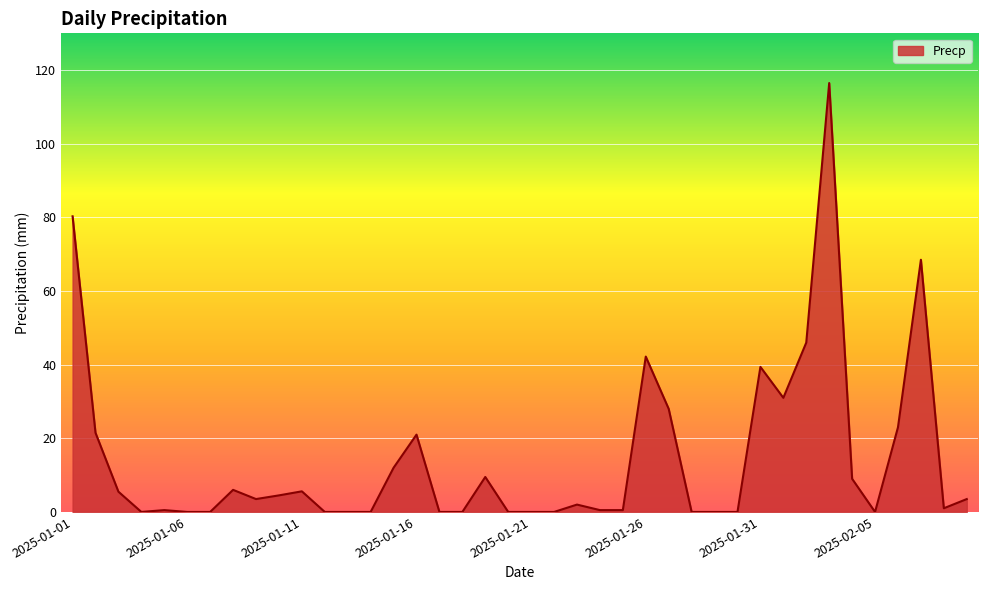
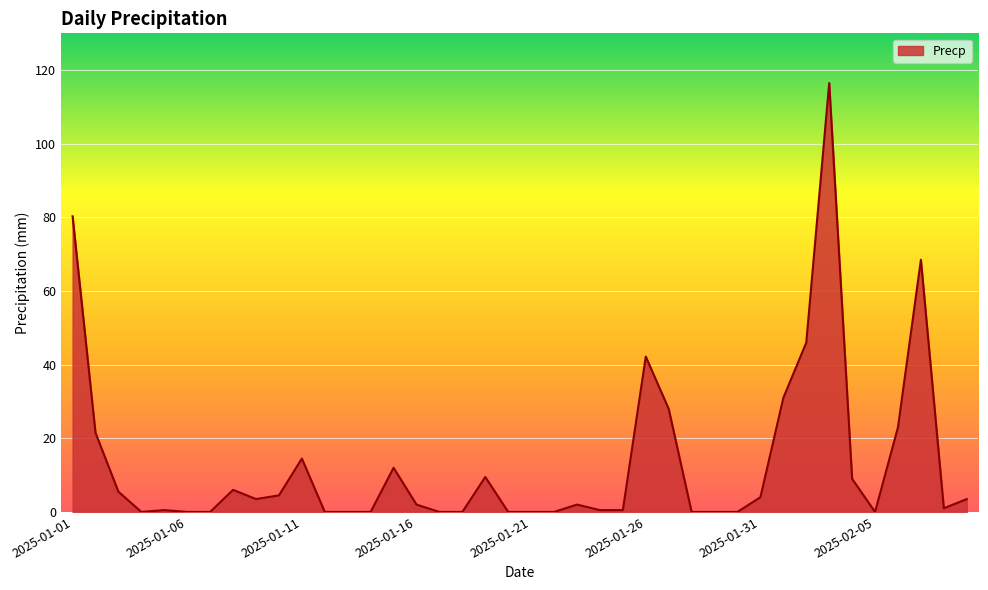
  {
    "2025-01-01": 80,
    "2025-01-06": 0,
-   "2025-01-11": 6,
-   "2025-01-16": 21,
+   "2025-01-11": 15,
+   "2025-01-16": 2,
    "2025-01-21": 0,
    "2025-01-26": 42,
-   "2025-01-31": 39,
+   "2025-01-31": 4,
    "2025-02-05": 0
  }
